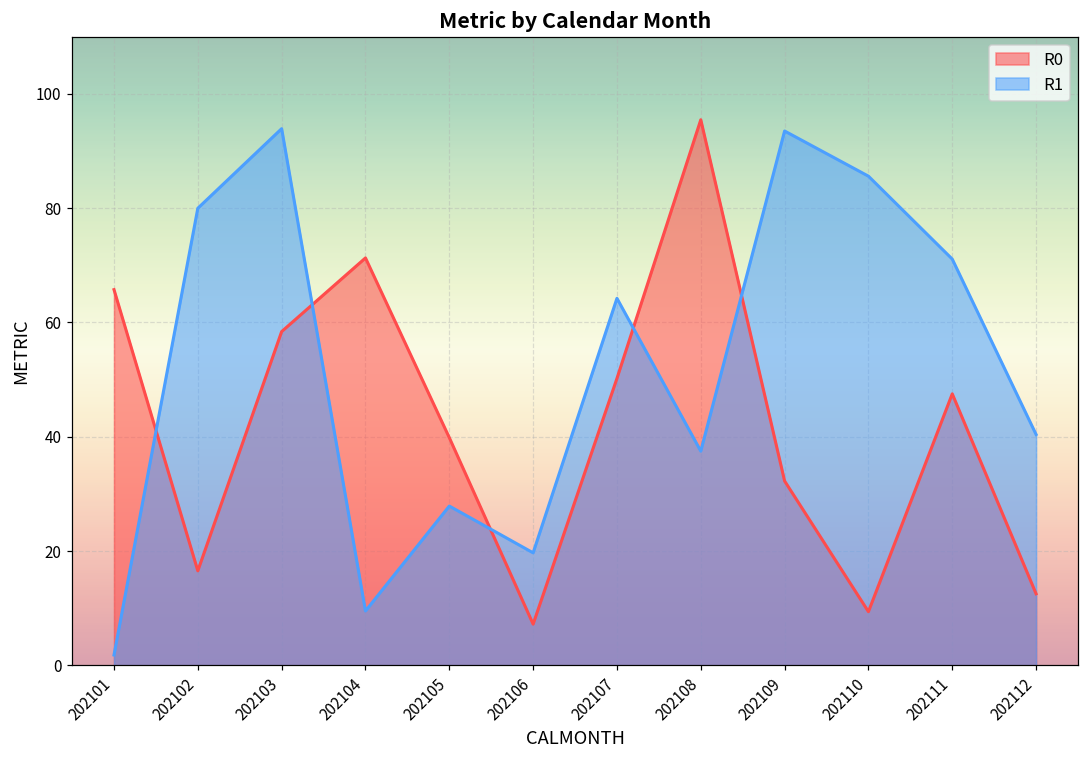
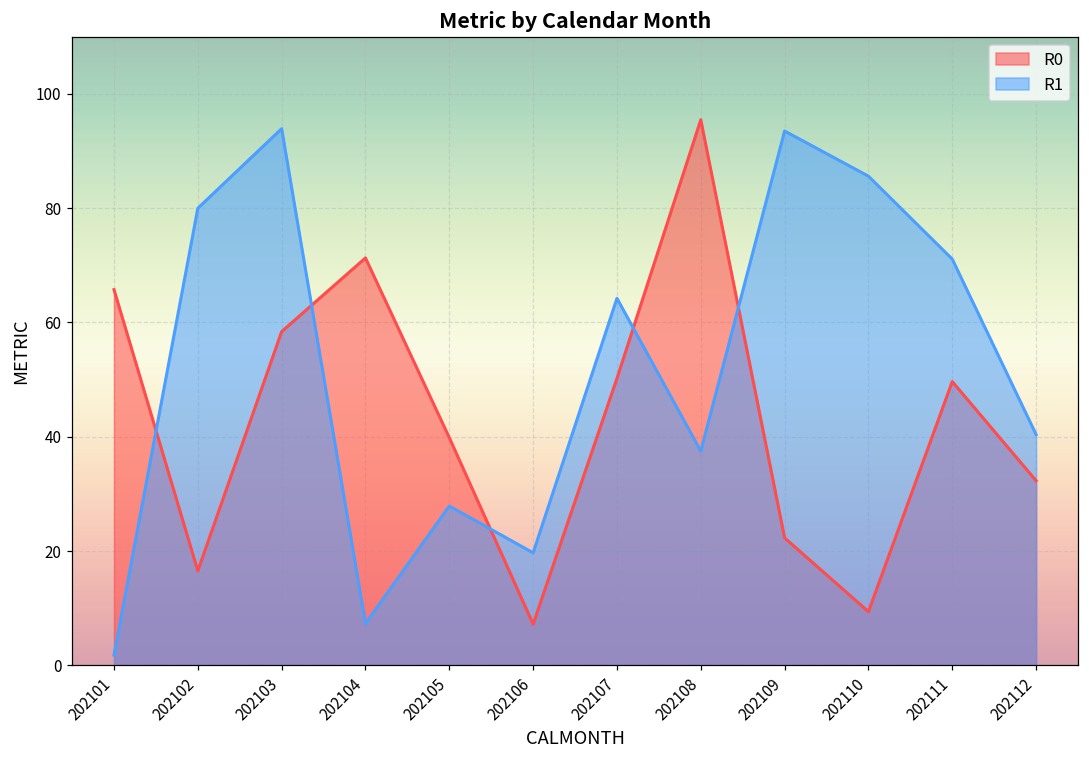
  {
    "R0": {
      "202101": 66,
      "202102": 17,
      "202103": 58,
      "202104": 71,
      "202105": 40,
      "202106": 7,
      "202107": 50,
      "202108": 95,
-     "202109": 32,
+     "202109": 22,
      "202110": 9,
-     "202111": 48,
-     "202112": 13
+     "202111": 50,
+     "202112": 32
    },
    "R1": {
      "202101": 2,
      "202102": 80,
      "202103": 94,
-     "202104": 10,
+     "202104": 7,
      "202105": 28,
      "202106": 20,
      "202107": 64,
      "202108": 37,
      "202109": 93,
      "202110": 86,
      "202111": 71,
      "202112": 40
    }
  }
